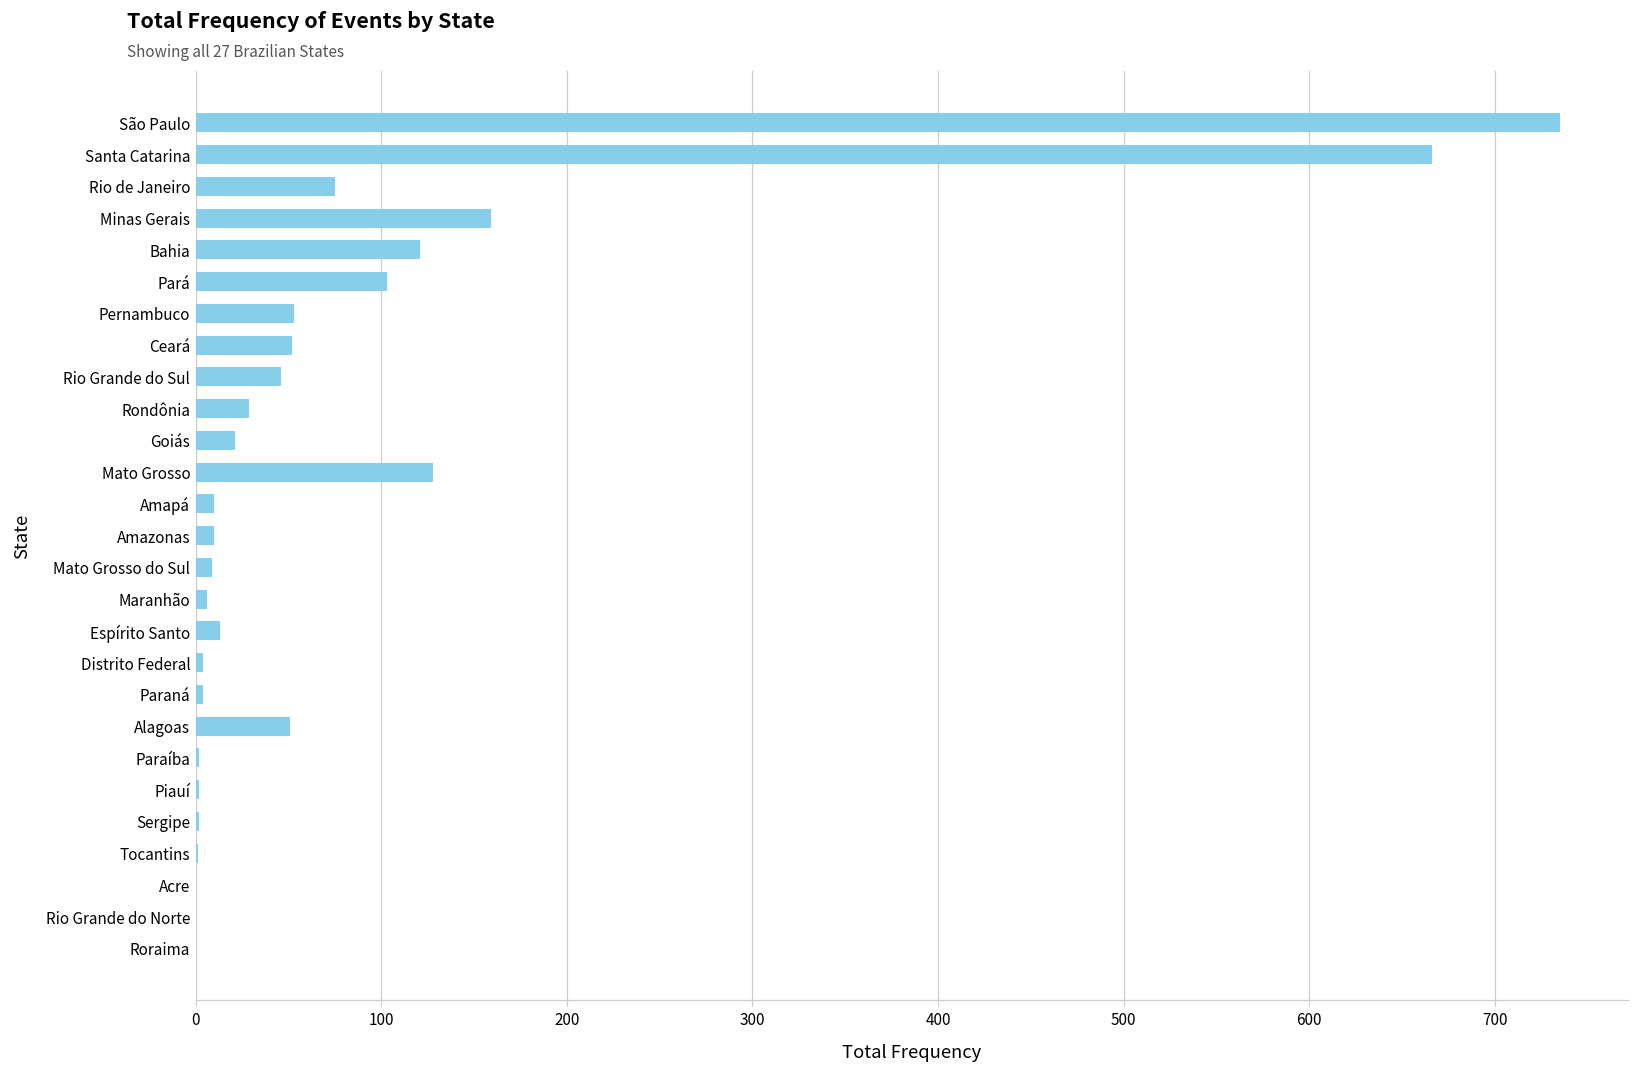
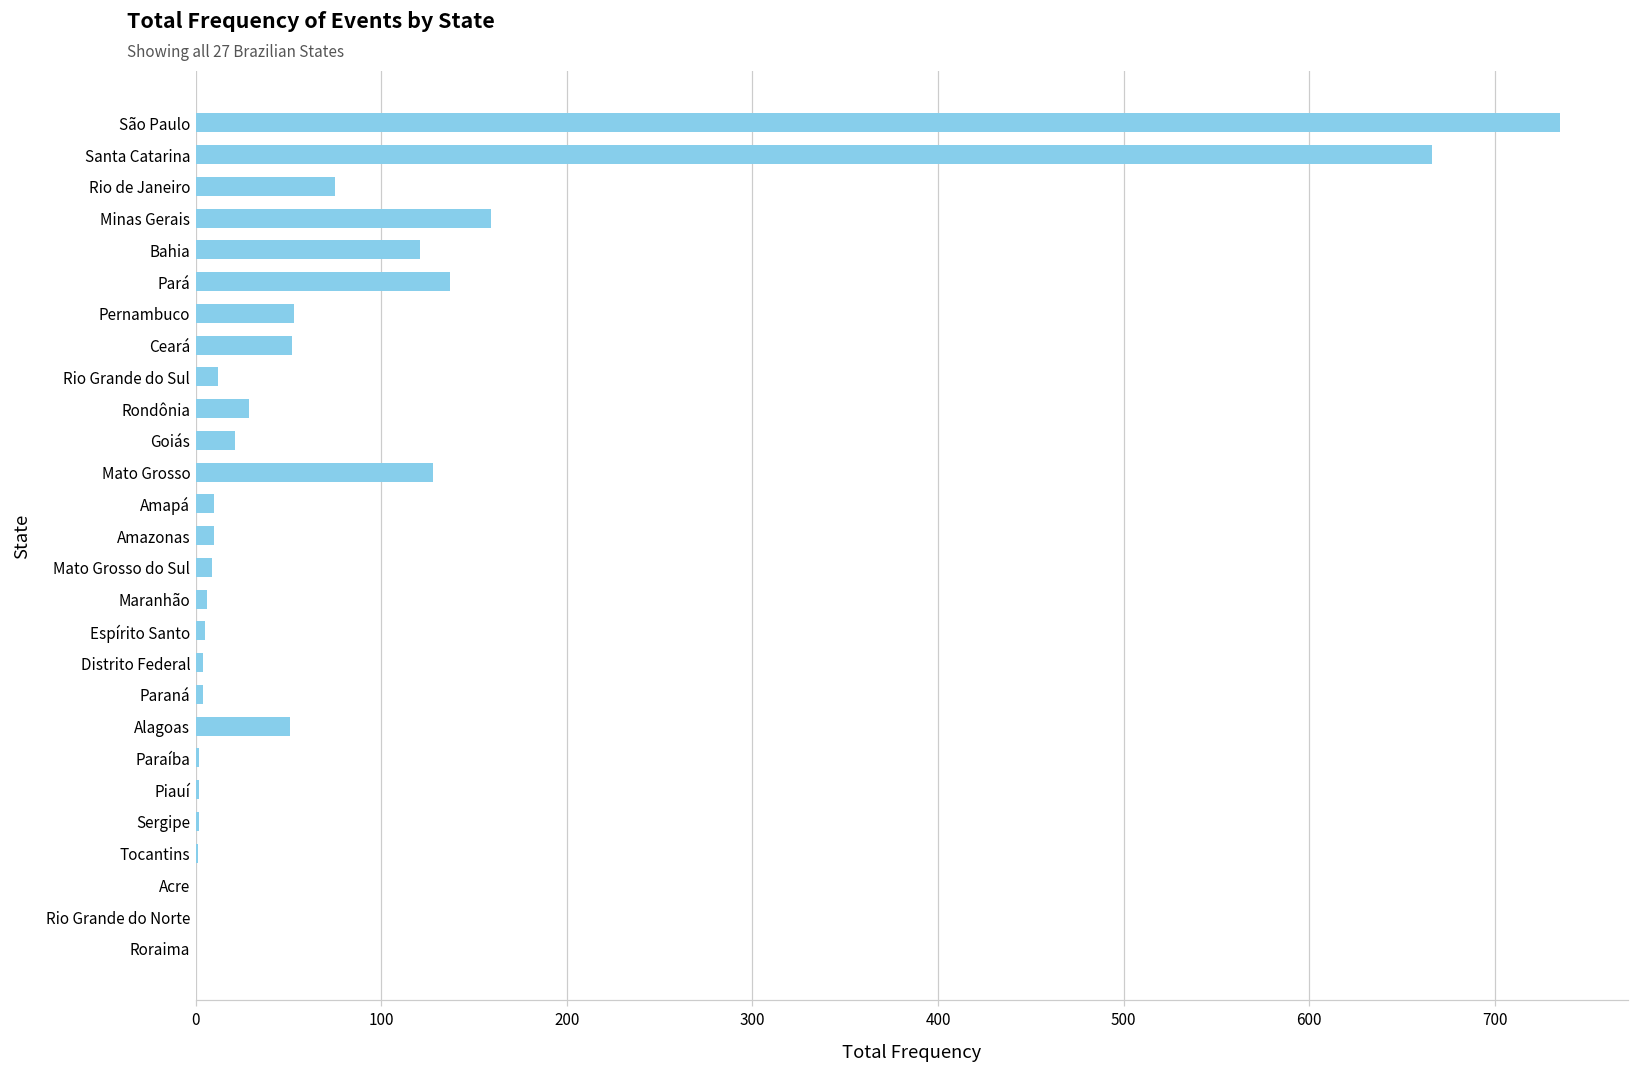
  {
    "São Paulo": 735,
    "Santa Catarina": 666,
    "Rio de Janeiro": 75,
    "Minas Gerais": 159,
    "Bahia": 121,
-   "Pará": 103,
+   "Pará": 137,
    "Pernambuco": 53,
    "Ceará": 52,
-   "Rio Grande do Sul": 46,
+   "Rio Grande do Sul": 12,
    "Rondônia": 29,
    "Goiás": 21,
    "Mato Grosso": 128,
    "Amapá": 10,
    "Amazonas": 10,
    "Mato Grosso do Sul": 9,
    "Maranhão": 6,
-   "Espírito Santo": 13,
+   "Espírito Santo": 5,
    "Distrito Federal": 4,
    "Paraná": 4,
    "Alagoas": 51,
    "Paraíba": 2,
    "Piauí": 2,
    "Sergipe": 2,
    "Acre": 0,
    "Rio Grande do Norte": 0,
    "Roraima": 0
  }
